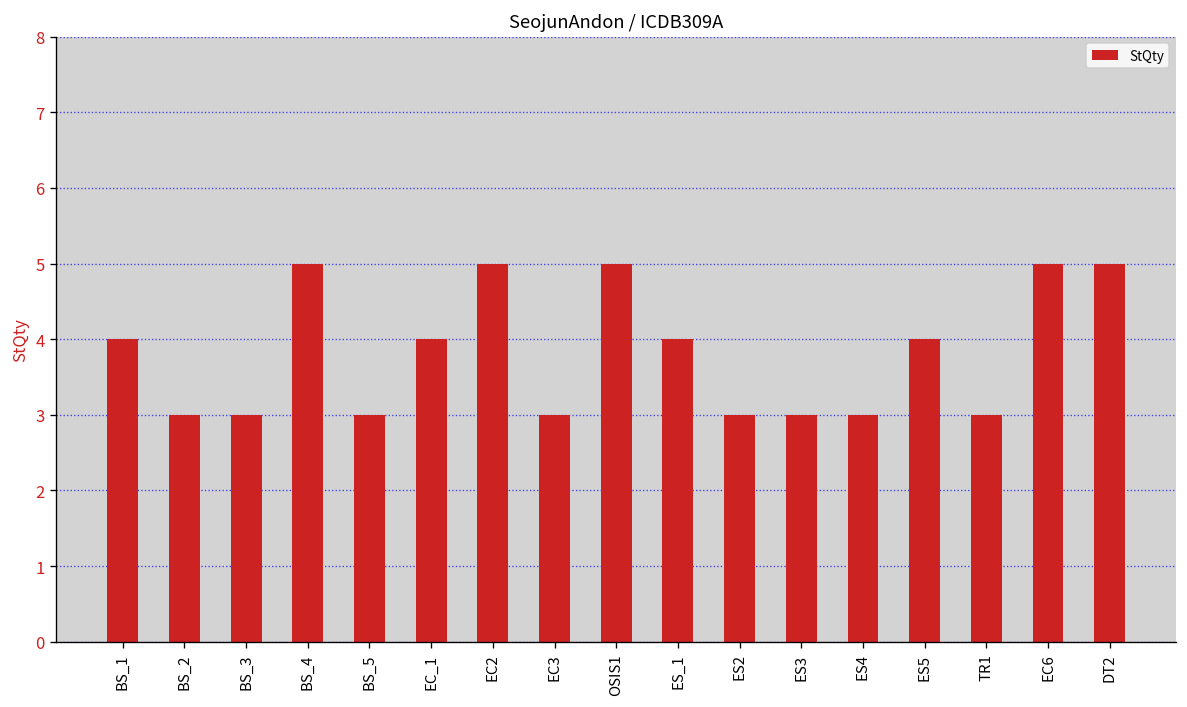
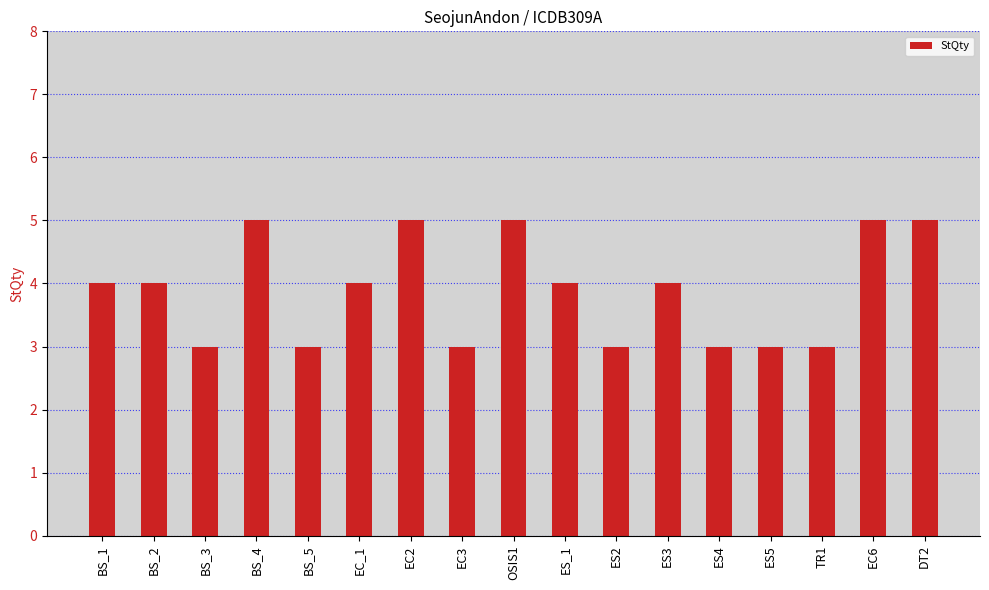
  {
    "BS_1": 4,
-   "BS_2": 3,
+   "BS_2": 4,
    "BS_3": 3,
    "BS_4": 5,
    "BS_5": 3,
    "EC_1": 4,
    "EC2": 5,
    "EC3": 3,
    "OSIS1": 5,
    "ES_1": 4,
    "ES2": 3,
-   "ES3": 3,
+   "ES3": 4,
    "ES4": 3,
-   "ES5": 4,
+   "ES5": 3,
    "TR1": 3,
    "EC6": 5,
    "DT2": 5
  }
